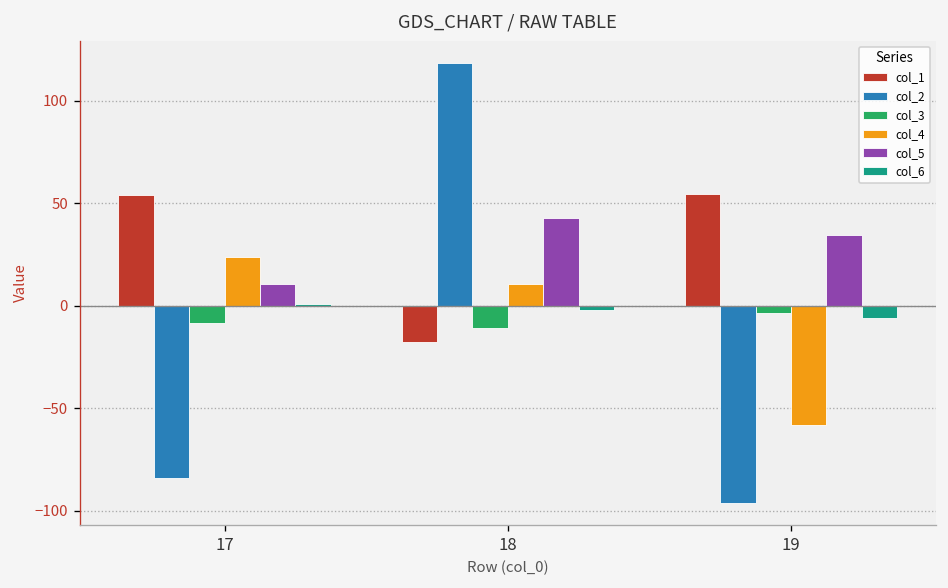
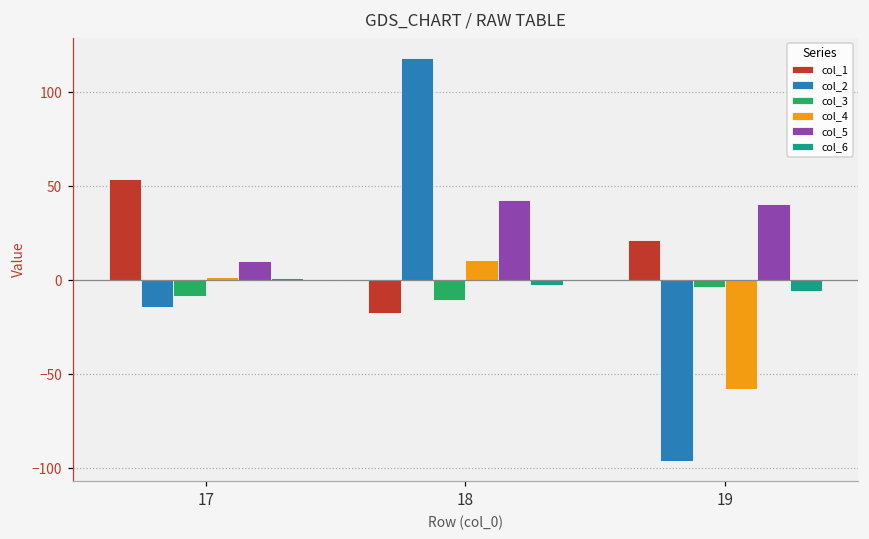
  {
    "col_1": {
      "17": 54,
      "18": -18,
-     "19": 55
+     "19": 21
    },
    "col_2": {
-     "17": -84,
+     "17": -14,
      "18": 118,
      "19": -96
    },
    "col_4": {
-     "17": 24,
+     "17": 2,
      "18": 11,
      "19": -58
    },
    "col_5": {
      "17": 11,
      "18": 43,
-     "19": 34
+     "19": 41
    }
  }
